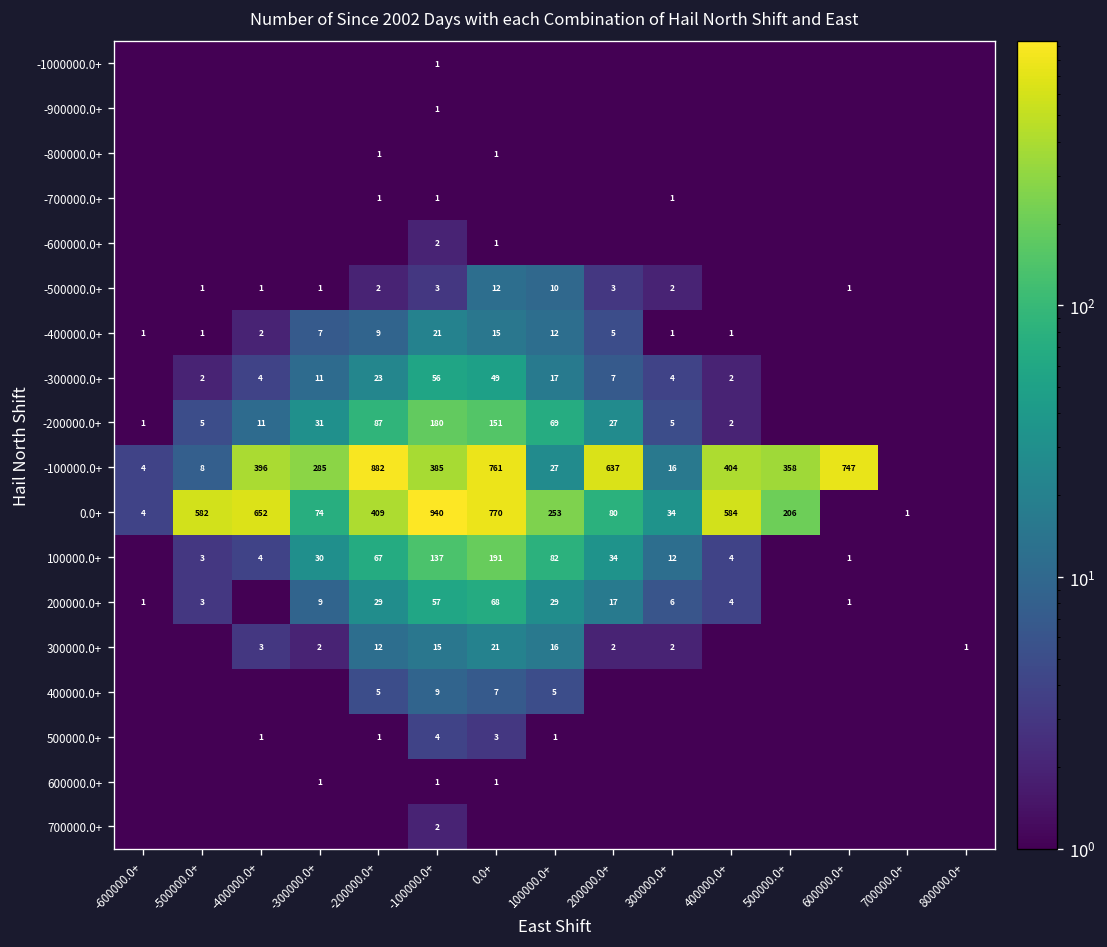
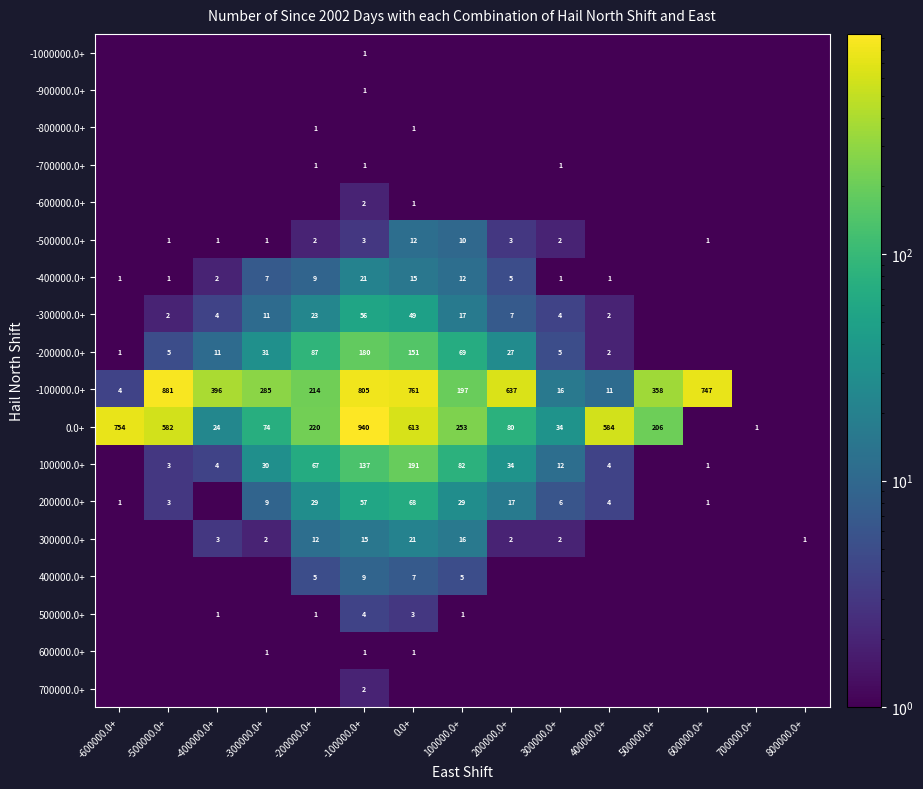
  {
    "-1000000.0+": {
      "-100000.0+": 1
    },
    "-900000.0+": {
      "-100000.0+": 1
    },
    "-800000.0+": {
      "-200000.0+": 1,
      "0.0+": 1
    },
    "-700000.0+": {
      "-200000.0+": 1,
      "-100000.0+": 1,
      "300000.0+": 1
    },
    "-600000.0+": {
      "-100000.0+": 2,
      "0.0+": 1
    },
    "-500000.0+": {
      "-500000.0+": 1,
      "-400000.0+": 1,
      "-300000.0+": 1,
      "-200000.0+": 2,
      "-100000.0+": 3,
      "0.0+": 12,
      "100000.0+": 10,
      "200000.0+": 3,
      "300000.0+": 2,
      "600000.0+": 1
    },
    "-400000.0+": {
      "-600000.0+": 1,
      "-500000.0+": 1,
      "-400000.0+": 2,
      "-300000.0+": 7,
      "-200000.0+": 9,
      "-100000.0+": 21,
      "0.0+": 15,
      "100000.0+": 12,
      "200000.0+": 5,
      "300000.0+": 1,
      "400000.0+": 1
    },
    "-300000.0+": {
      "-500000.0+": 2,
      "-400000.0+": 4,
      "-300000.0+": 11,
      "-200000.0+": 23,
      "-100000.0+": 56,
      "0.0+": 49,
      "100000.0+": 17,
      "200000.0+": 7,
      "300000.0+": 4,
      "400000.0+": 2
    },
    "-200000.0+": {
      "-600000.0+": 1,
      "-500000.0+": 5,
      "-400000.0+": 11,
      "-300000.0+": 31,
      "-200000.0+": 87,
      "-100000.0+": 180,
      "0.0+": 151,
      "100000.0+": 69,
      "200000.0+": 27,
      "300000.0+": 5,
      "400000.0+": 2
    },
    "-100000.0+": {
      "-600000.0+": 4,
-     "-500000.0+": 8,
+     "-500000.0+": 881,
      "-400000.0+": 396,
      "-300000.0+": 285,
-     "-200000.0+": 882,
-     "-100000.0+": 385,
+     "-200000.0+": 214,
+     "-100000.0+": 805,
      "0.0+": 761,
-     "100000.0+": 27,
+     "100000.0+": 197,
      "200000.0+": 637,
      "300000.0+": 16,
-     "400000.0+": 404,
+     "400000.0+": 11,
      "500000.0+": 358,
      "600000.0+": 747
    },
    "0.0+": {
-     "-600000.0+": 4,
+     "-600000.0+": 754,
      "-500000.0+": 582,
-     "-400000.0+": 652,
+     "-400000.0+": 24,
      "-300000.0+": 74,
-     "-200000.0+": 409,
+     "-200000.0+": 220,
      "-100000.0+": 940,
-     "0.0+": 770,
+     "0.0+": 613,
      "100000.0+": 253,
      "200000.0+": 80,
      "300000.0+": 34,
      "400000.0+": 584,
      "500000.0+": 206,
      "700000.0+": 1
    },
    "100000.0+": {
      "-500000.0+": 3,
      "-400000.0+": 4,
      "-300000.0+": 30,
      "-200000.0+": 67,
      "-100000.0+": 137,
      "0.0+": 191,
      "100000.0+": 82,
      "200000.0+": 34,
      "300000.0+": 12,
      "400000.0+": 4,
      "600000.0+": 1
    },
    "200000.0+": {
      "-600000.0+": 1,
      "-500000.0+": 3,
      "-300000.0+": 9,
      "-200000.0+": 29,
      "-100000.0+": 57,
      "0.0+": 68,
      "100000.0+": 29,
      "200000.0+": 17,
      "300000.0+": 6,
      "400000.0+": 4,
      "600000.0+": 1
    },
    "300000.0+": {
      "-400000.0+": 3,
      "-300000.0+": 2,
      "-200000.0+": 12,
      "-100000.0+": 15,
      "0.0+": 21,
      "100000.0+": 16,
      "200000.0+": 2,
      "300000.0+": 2,
      "800000.0+": 1
    },
    "400000.0+": {
      "-200000.0+": 5,
      "-100000.0+": 9,
      "0.0+": 7,
      "100000.0+": 5
    },
    "500000.0+": {
      "-400000.0+": 1,
      "-200000.0+": 1,
      "-100000.0+": 4,
      "0.0+": 3,
      "100000.0+": 1
    },
    "600000.0+": {
      "-300000.0+": 1,
      "-100000.0+": 1,
      "0.0+": 1
    },
    "700000.0+": {
      "-100000.0+": 2
    }
  }
